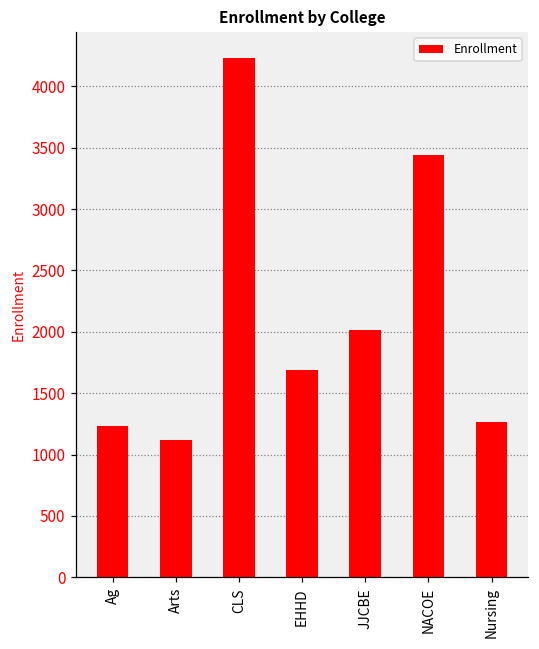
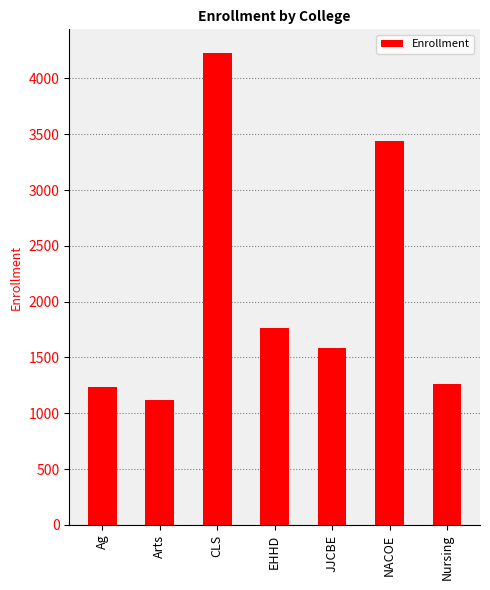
  {
    "Ag": 1230,
    "Arts": 1120,
    "CLS": 4230,
-   "EHHD": 1690,
-   "JJCBE": 2020,
+   "EHHD": 1770,
+   "JJCBE": 1580,
    "NACOE": 3440,
    "Nursing": 1260
  }
